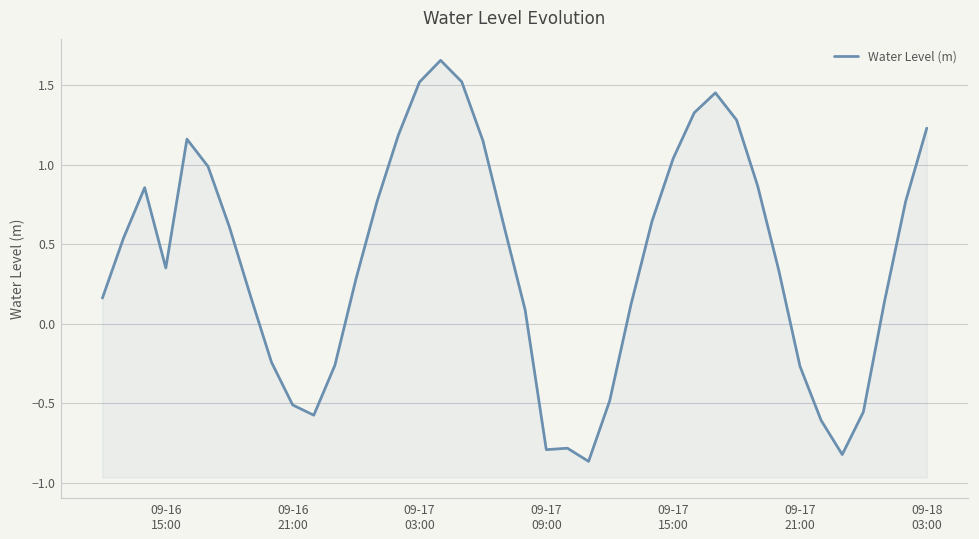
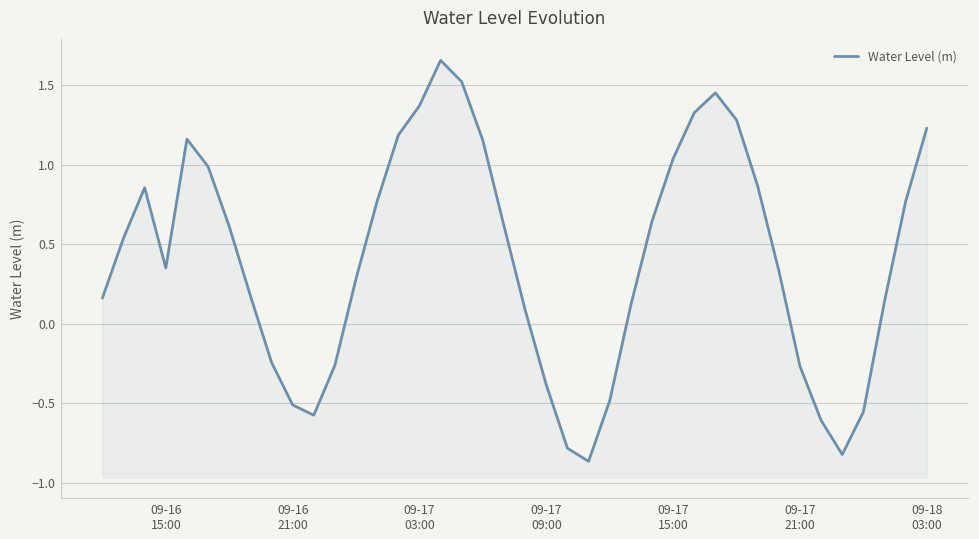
  {
    "09-16 15:00": 0.35,
    "09-16 21:00": -0.51,
-   "09-17 03:00": 1.52,
-   "09-17 09:00": -0.79,
+   "09-17 03:00": 1.37,
+   "09-17 09:00": -0.39,
    "09-17 15:00": 1.04,
    "09-17 21:00": -0.27,
    "09-18 03:00": 1.23
  }
